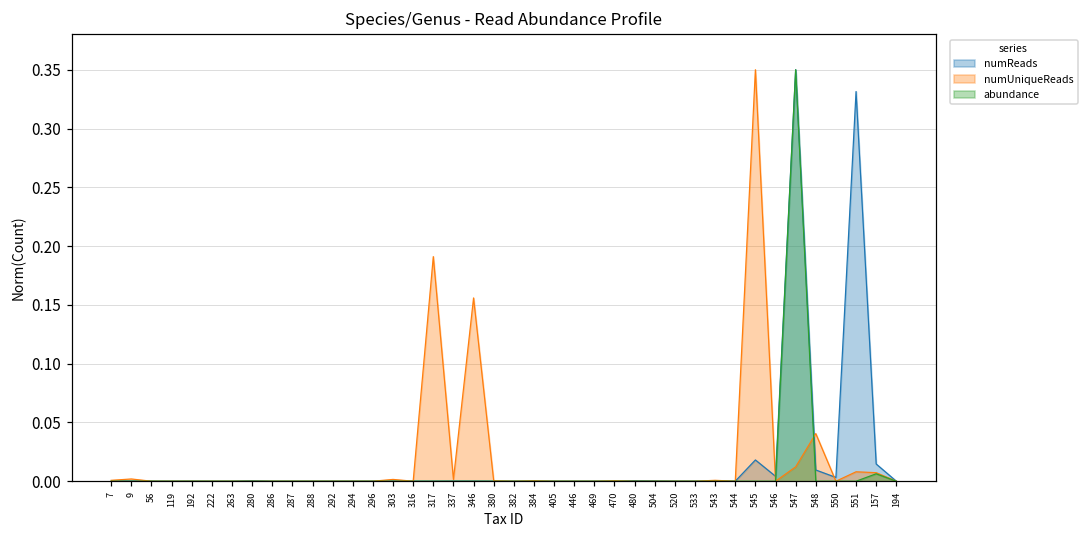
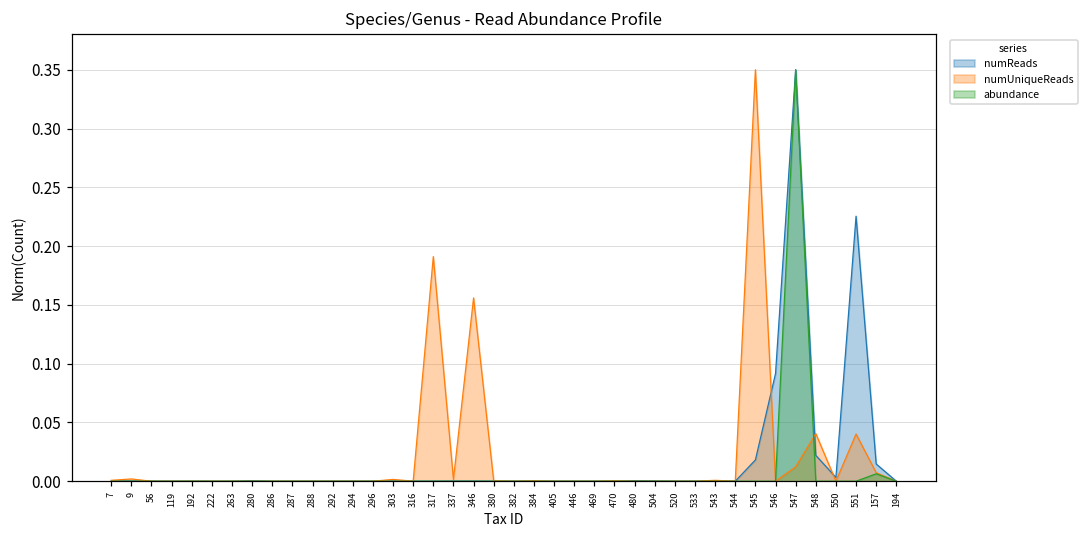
  {
    "numReads": {
      "545": 0.018,
-     "546": 0.004,
-     "548": 0.010,
+     "546": 0.092,
+     "548": 0.022,
      "550": 0.003,
-     "551": 0.331,
+     "551": 0.225,
      "157": 0.015
    },
    "numUniqueReads": {
      "317": 0.191,
      "346": 0.156,
      "545": 0.350,
      "547": 0.012,
      "548": 0.041,
-     "551": 0.008
+     "551": 0.040
    },
    "abundance": {
      "545": 0.000,
      "548": 0.000,
      "551": 0.000
    }
  }
